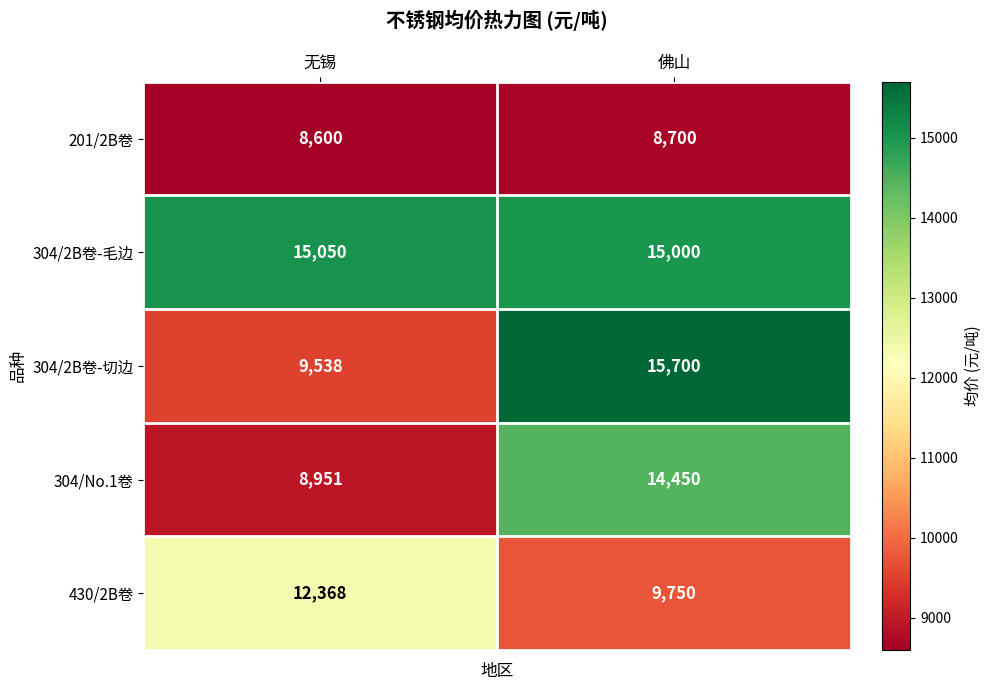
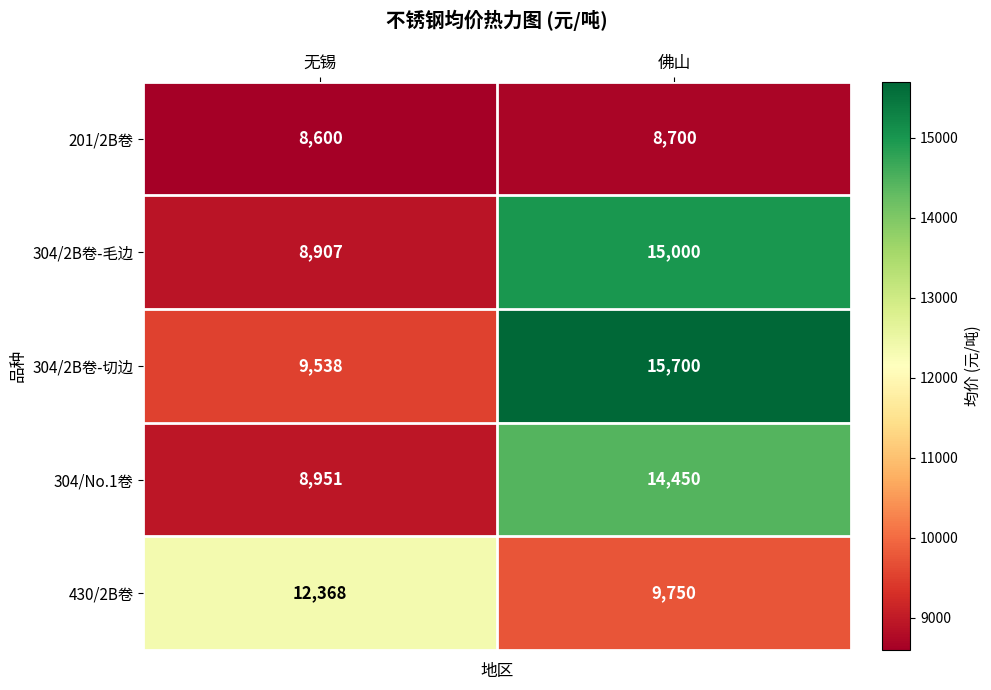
  {
    "201/2B卷": {
      "无锡": "8,600",
      "佛山": "8,700"
    },
    "304/2B卷-毛边": {
-     "无锡": "15,050",
+     "无锡": "8,907",
      "佛山": "15,000"
    },
    "304/2B卷-切边": {
      "无锡": "9,538",
      "佛山": "15,700"
    },
    "304/No.1卷": {
      "无锡": "8,951",
      "佛山": "14,450"
    },
    "430/2B卷": {
      "无锡": "12,368",
      "佛山": "9,750"
    }
  }
